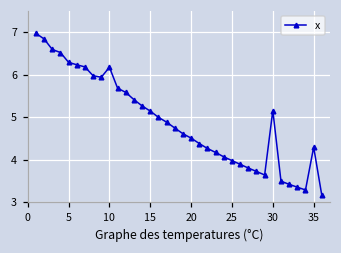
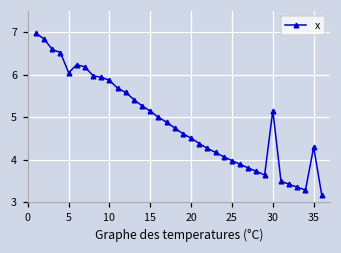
  {
-   "5": 6.3,
-   "10": 6.2,
+   "5": 6.0,
+   "10": 5.9,
    "15": 5.1,
    "20": 4.5,
    "25": 4.0,
    "30": 5.2,
    "35": 4.3
  }
